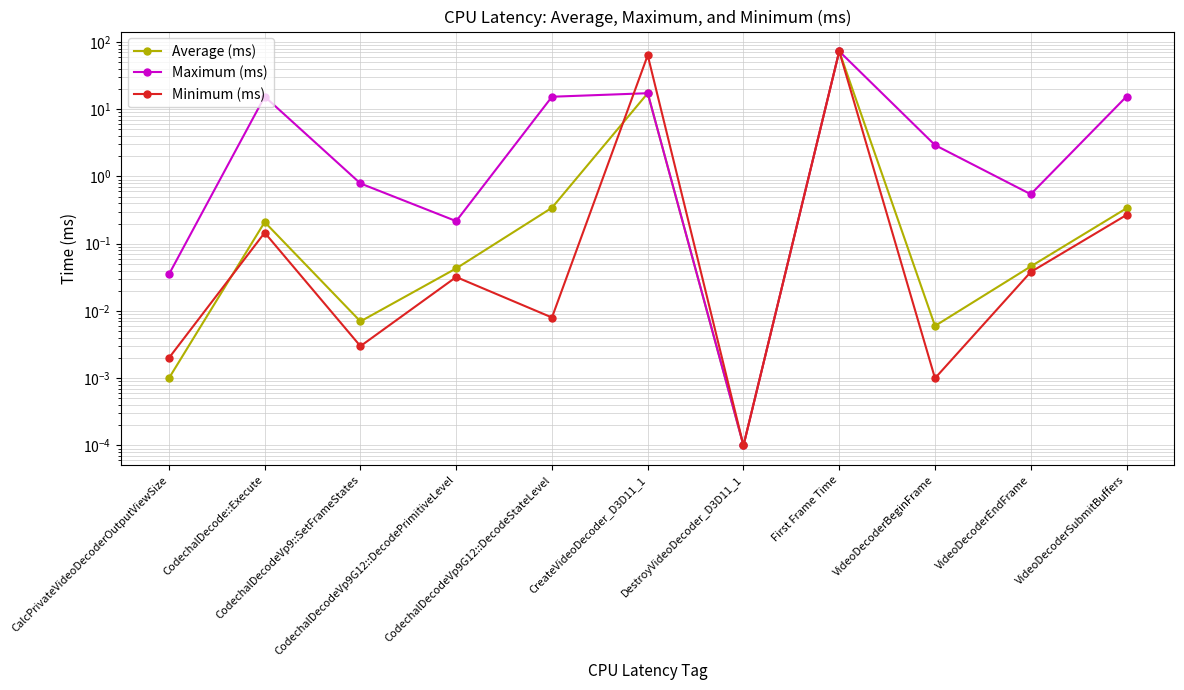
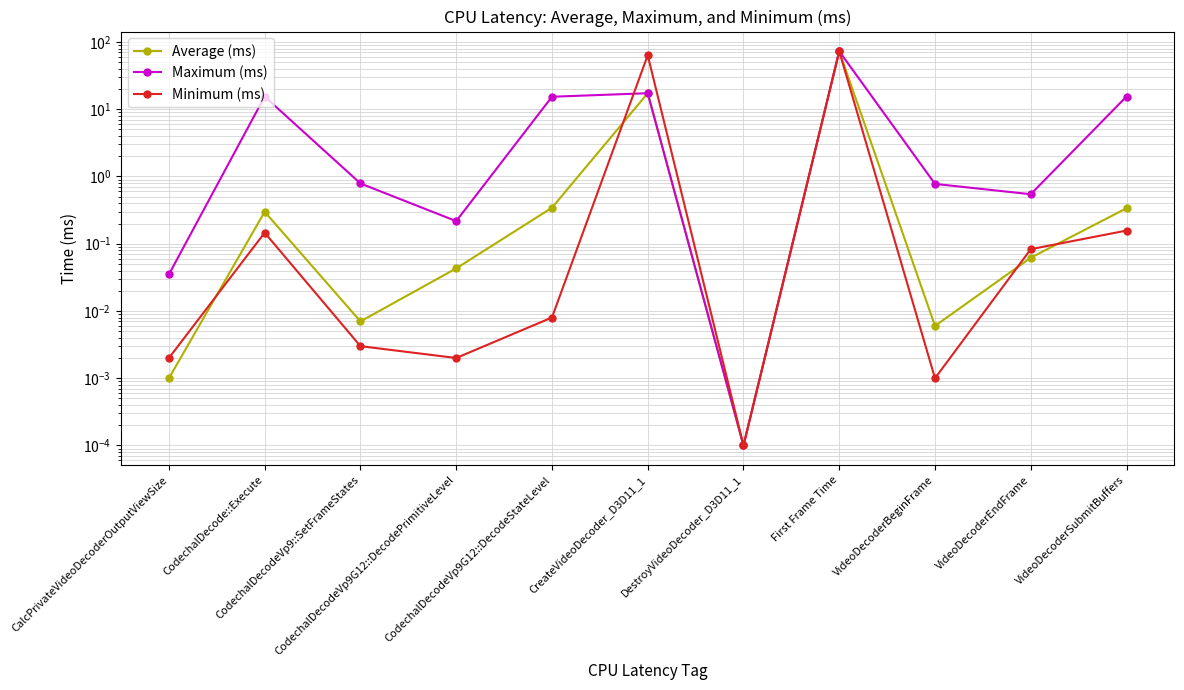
  {
    "Average (ms)": {
      "CalcPrivateVideoDecoderOutputViewSize": 0.0010,
-     "CodechalDecode::Execute": 0.21,
+     "CodechalDecode::Execute": 0.3,
      "CodechalDecodeVp9::SetFrameStates": 0.007,
      "CodechalDecodeVp9G12::DecodePrimitiveLevel": 0.04,
      "CodechalDecodeVp9G12::DecodeStateLevel": 0.3,
      "VideoDecoderBeginFrame": 0.006,
-     "VideoDecoderEndFrame": 0.05,
+     "VideoDecoderEndFrame": 0.06,
      "VideoDecoderSubmitBuffers": 0.3
    },
    "Maximum (ms)": {
      "CalcPrivateVideoDecoderOutputViewSize": 0.04,
      "CodechalDecodeVp9::SetFrameStates": 0.8,
      "CodechalDecodeVp9G12::DecodePrimitiveLevel": 0.2,
      "CodechalDecodeVp9G12::DecodeStateLevel": 15,
-     "VideoDecoderBeginFrame": 3,
+     "VideoDecoderBeginFrame": 0.8,
      "VideoDecoderEndFrame": 0.5,
      "VideoDecoderSubmitBuffers": 15
    },
    "Minimum (ms)": {
      "CalcPrivateVideoDecoderOutputViewSize": 0.002,
      "CodechalDecode::Execute": 0.15,
      "CodechalDecodeVp9::SetFrameStates": 0.003,
-     "CodechalDecodeVp9G12::DecodePrimitiveLevel": 0.03,
+     "CodechalDecodeVp9G12::DecodePrimitiveLevel": 0.002,
      "CodechalDecodeVp9G12::DecodeStateLevel": 0.008,
      "CreateVideoDecoder_D3D11_1": 60,
      "VideoDecoderBeginFrame": 0.001,
-     "VideoDecoderEndFrame": 0.04,
-     "VideoDecoderSubmitBuffers": 0.27
+     "VideoDecoderEndFrame": 0.08,
+     "VideoDecoderSubmitBuffers": 0.16
    }
  }
